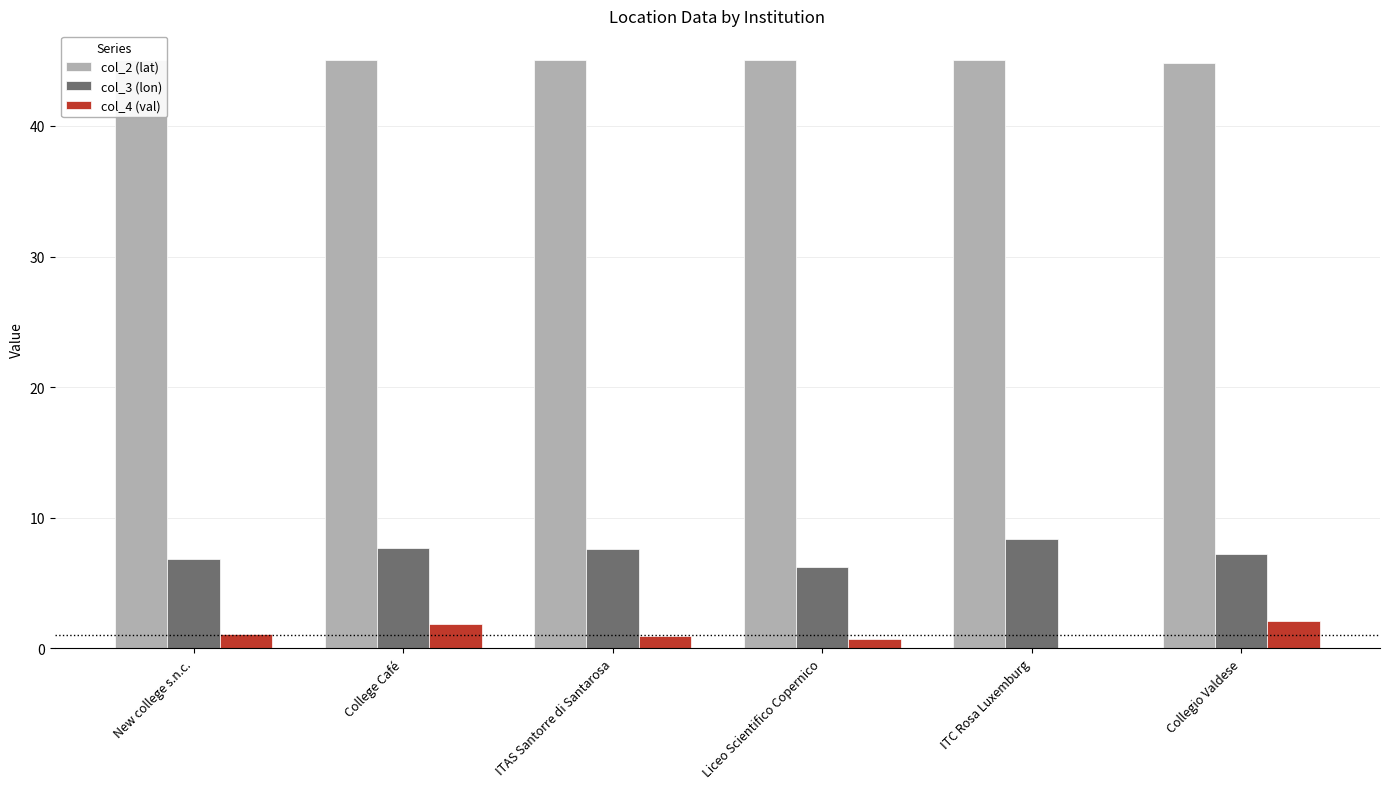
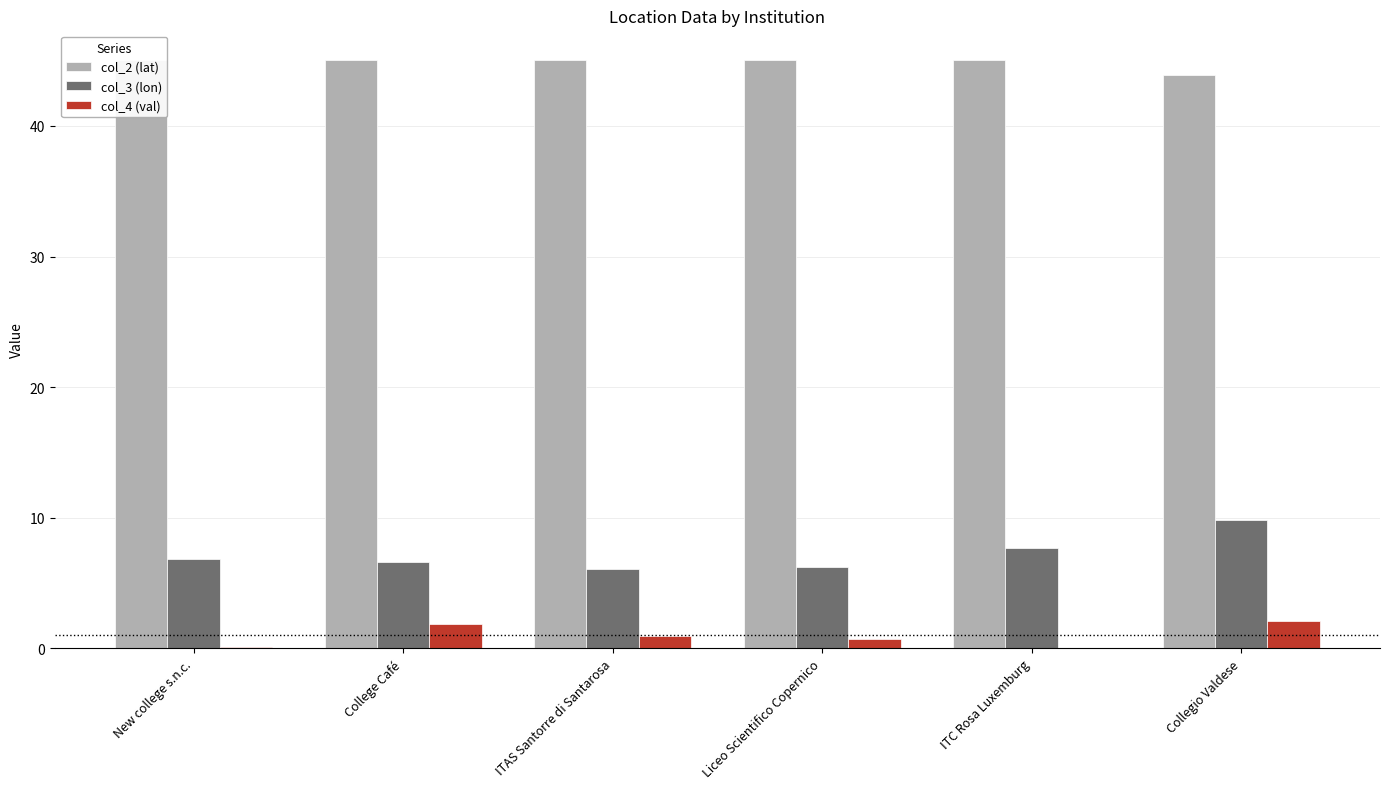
  {
    "col_2 (lat)": {
      "College Café": 45.1,
      "ITAS Santorre di Santarosa": 45.1,
      "Liceo Scientifico Copernico": 45.0,
      "ITC Rosa Luxemburg": 45.0,
-     "Collegio Valdese": 44.8
+     "Collegio Valdese": 43.9
    },
    "col_3 (lon)": {
      "New college s.n.c.": 6.8,
-     "College Café": 7.7,
-     "ITAS Santorre di Santarosa": 7.6,
+     "College Café": 6.6,
+     "ITAS Santorre di Santarosa": 6.1,
      "Liceo Scientifico Copernico": 6.2,
-     "ITC Rosa Luxemburg": 8.4,
-     "Collegio Valdese": 7.2
+     "ITC Rosa Luxemburg": 7.7,
+     "Collegio Valdese": 9.9
    },
    "col_4 (val)": {
-     "New college s.n.c.": 1.1,
+     "New college s.n.c.": 0.1,
      "College Café": 1.9,
      "ITAS Santorre di Santarosa": 0.9,
      "Liceo Scientifico Copernico": 0.7,
      "Collegio Valdese": 2.1
    }
  }
